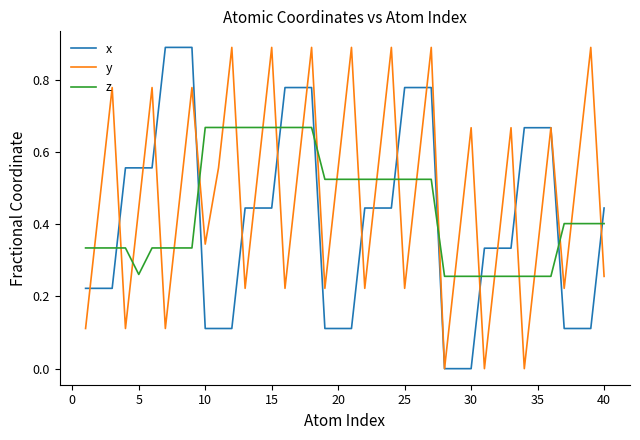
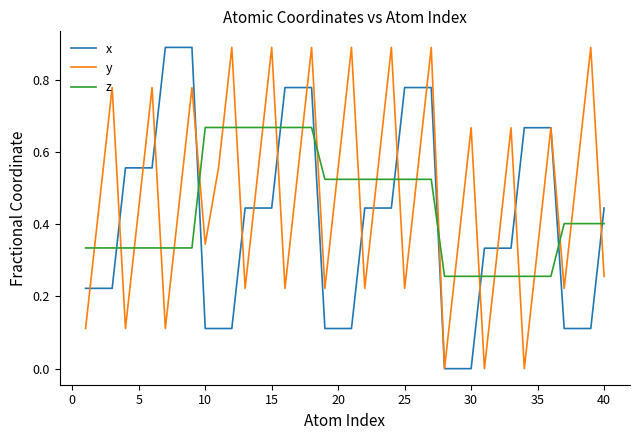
  {
    "x": {
      "5": 0.56,
      "10": 0.11,
      "15": 0.44,
      "20": 0.11,
      "25": 0.78,
      "30": 0.00,
      "35": 0.67,
      "40": 0.44
    },
    "y": {
      "5": 0.44,
      "10": 0.34,
      "15": 0.89,
      "20": 0.56,
      "25": 0.22,
      "30": 0.67,
      "35": 0.33,
      "40": 0.26
    },
    "z": {
-     "5": 0.26,
+     "5": 0.33,
      "10": 0.67,
      "15": 0.67,
      "20": 0.52,
      "25": 0.52,
      "30": 0.26,
      "35": 0.26,
      "40": 0.40
    }
  }
